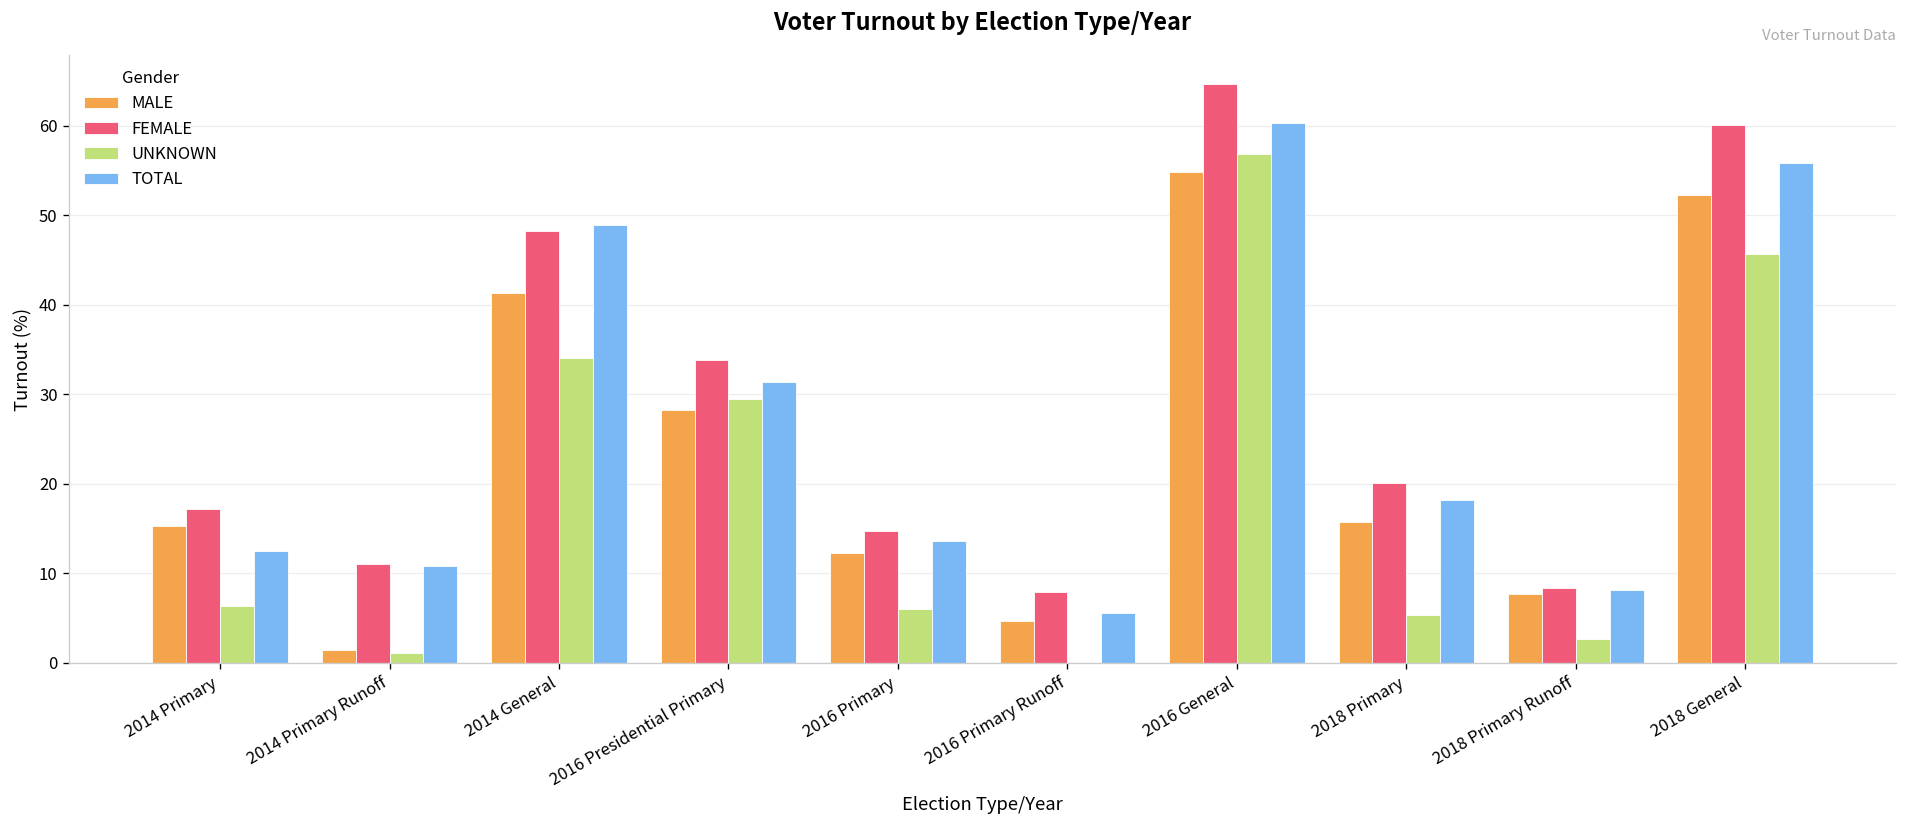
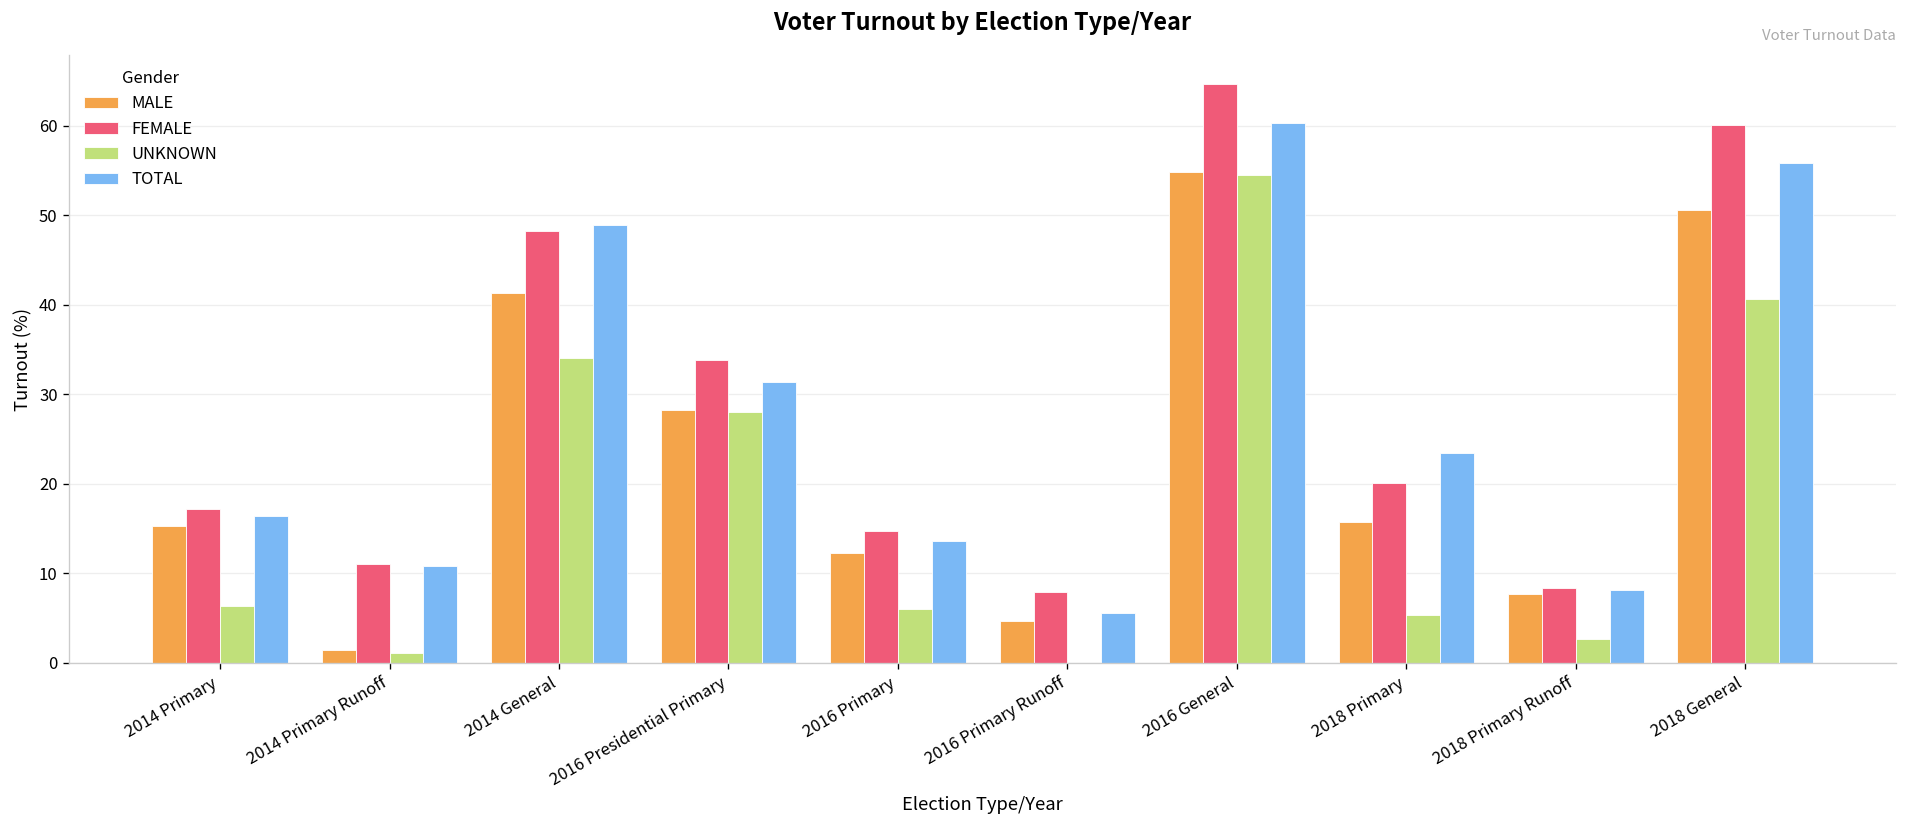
  {
    "MALE": {
      "2014 Primary": 15,
      "2014 Primary Runoff": 1,
      "2014 General": 41,
      "2016 Presidential Primary": 28,
      "2016 Primary": 12,
      "2016 Primary Runoff": 5,
      "2016 General": 55,
      "2018 Primary": 16,
      "2018 Primary Runoff": 8,
-     "2018 General": 52
+     "2018 General": 51
    },
    "FEMALE": {
      "2014 Primary": 17,
      "2014 Primary Runoff": 11,
      "2014 General": 48,
      "2016 Presidential Primary": 34,
      "2016 Primary": 15,
      "2016 Primary Runoff": 8,
      "2016 General": 65,
      "2018 Primary": 20,
      "2018 Primary Runoff": 8,
      "2018 General": 60
    },
    "UNKNOWN": {
      "2014 Primary": 6,
      "2014 Primary Runoff": 1,
      "2014 General": 34,
-     "2016 Presidential Primary": 29,
+     "2016 Presidential Primary": 28,
      "2016 Primary": 6,
      "2016 Primary Runoff": 0,
-     "2016 General": 57,
+     "2016 General": 55,
      "2018 Primary": 5,
      "2018 Primary Runoff": 3,
-     "2018 General": 46
+     "2018 General": 41
    },
    "TOTAL": {
-     "2014 Primary": 12,
+     "2014 Primary": 16,
      "2014 Primary Runoff": 11,
      "2014 General": 49,
      "2016 Presidential Primary": 31,
      "2016 Primary": 14,
      "2016 Primary Runoff": 6,
      "2016 General": 60,
-     "2018 Primary": 18,
+     "2018 Primary": 23,
      "2018 Primary Runoff": 8,
      "2018 General": 56
    }
  }
